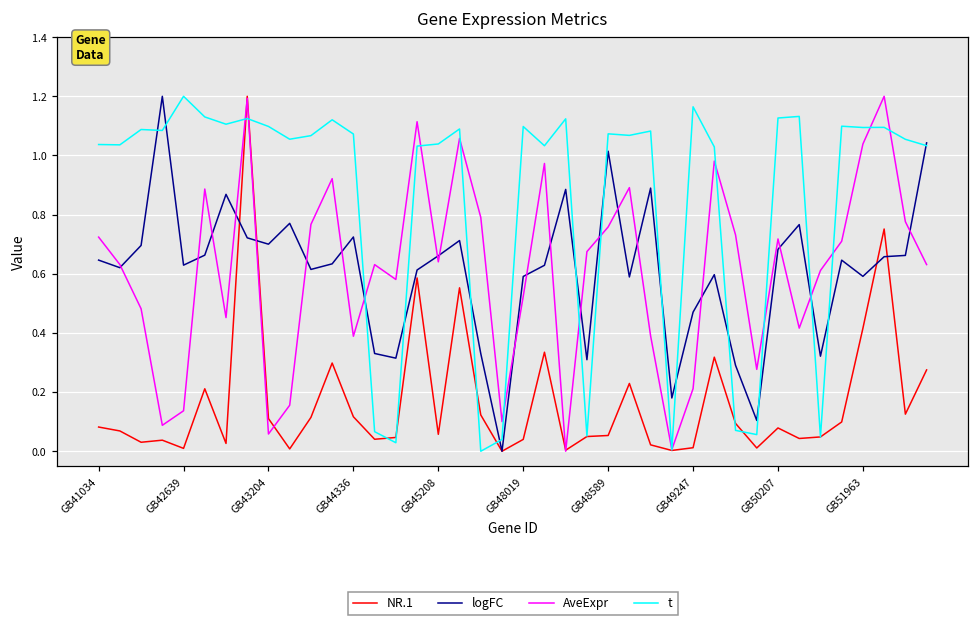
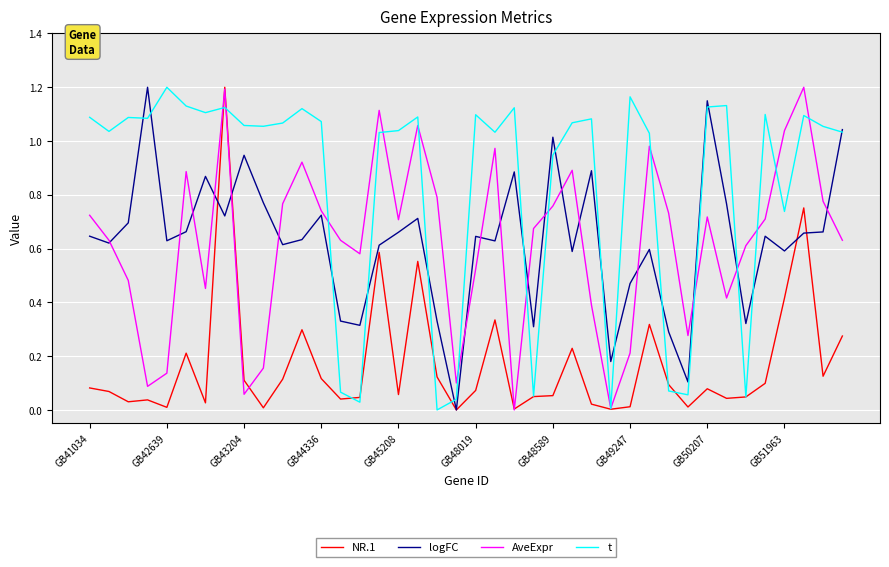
  {
    "NR.1": {
      "GB41034": 0.08,
      "GB42639": 0.01,
      "GB43204": 0.11,
      "GB44336": 0.12,
      "GB45208": 0.06,
-     "GB48019": 0.04,
+     "GB48019": 0.07,
      "GB48589": 0.05,
      "GB49247": 0.01,
      "GB50207": 0.08,
      "GB51963": 0.42
    },
    "logFC": {
      "GB41034": 0.65,
      "GB42639": 0.63,
-     "GB43204": 0.70,
+     "GB43204": 0.95,
      "GB44336": 0.72,
      "GB45208": 0.66,
-     "GB48019": 0.59,
+     "GB48019": 0.65,
      "GB48589": 1.01,
      "GB49247": 0.47,
-     "GB50207": 0.68,
+     "GB50207": 1.15,
      "GB51963": 0.59
    },
    "AveExpr": {
      "GB41034": 0.72,
      "GB42639": 0.14,
      "GB43204": 0.06,
-     "GB44336": 0.39,
-     "GB45208": 0.64,
+     "GB44336": 0.74,
+     "GB45208": 0.71,
      "GB48019": 0.52,
      "GB48589": 0.76,
      "GB49247": 0.21,
      "GB50207": 0.72,
      "GB51963": 1.04
    },
    "t": {
-     "GB41034": 1.04,
+     "GB41034": 1.09,
      "GB42639": 1.20,
-     "GB43204": 1.10,
+     "GB43204": 1.06,
      "GB44336": 1.07,
      "GB45208": 1.04,
      "GB48019": 1.10,
-     "GB48589": 1.07,
+     "GB48589": 0.95,
      "GB49247": 1.16,
      "GB50207": 1.13,
-     "GB51963": 1.09
+     "GB51963": 0.74
    }
  }
